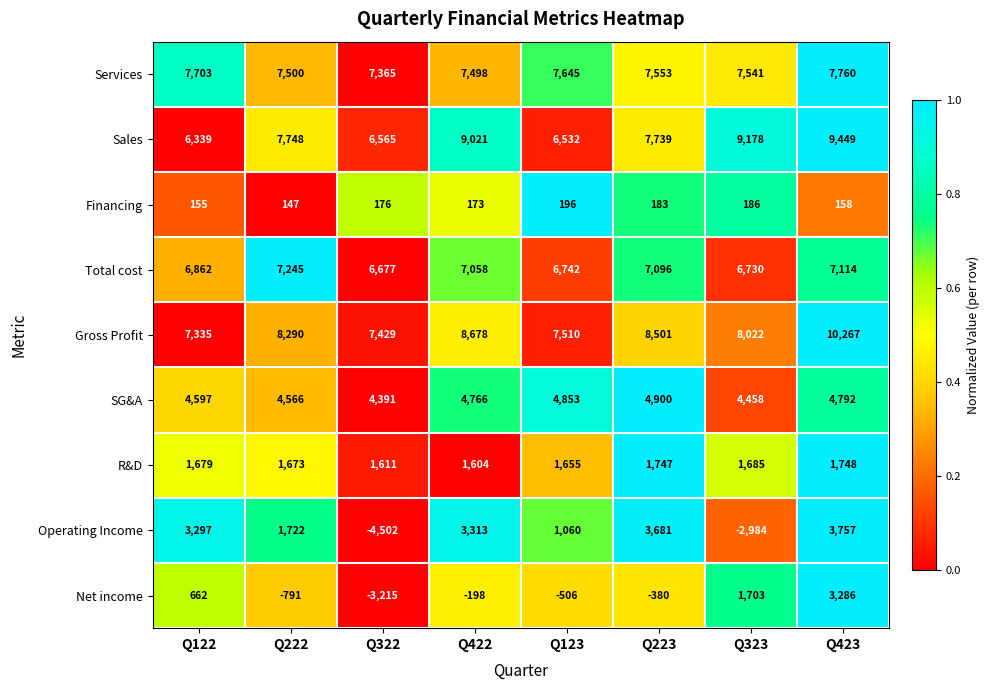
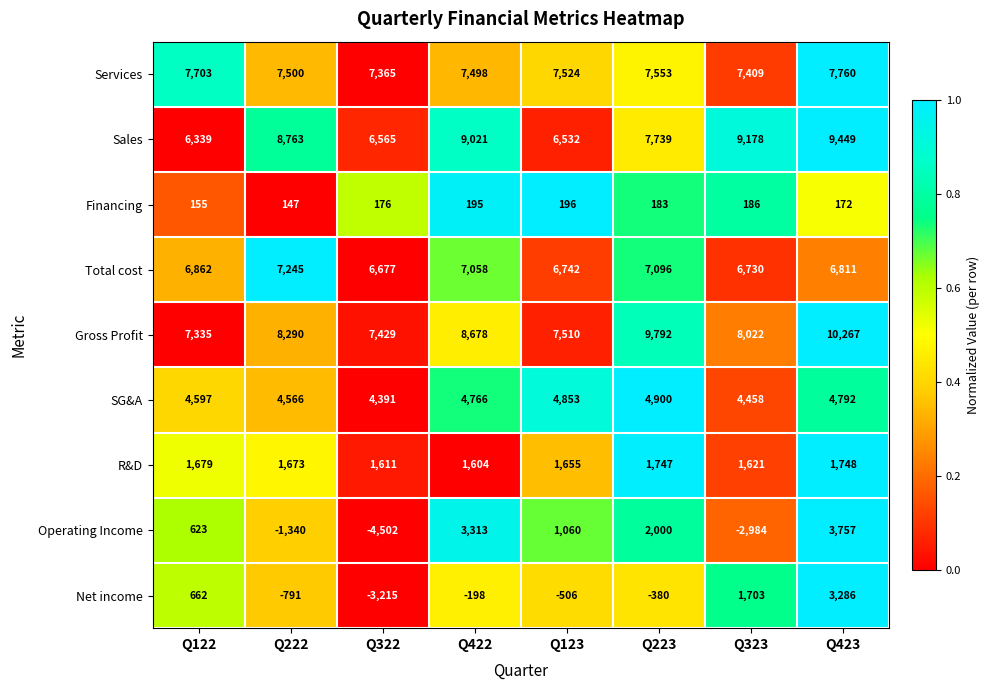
  {
    "Services": {
      "Q122": "7,703",
      "Q222": "7,500",
      "Q322": "7,365",
      "Q422": "7,498",
-     "Q123": "7,645",
+     "Q123": "7,524",
      "Q223": "7,553",
-     "Q323": "7,541",
+     "Q323": "7,409",
      "Q423": "7,760"
    },
    "Sales": {
      "Q122": "6,339",
-     "Q222": "7,748",
+     "Q222": "8,763",
      "Q322": "6,565",
      "Q422": "9,021",
      "Q123": "6,532",
      "Q223": "7,739",
      "Q323": "9,178",
      "Q423": "9,449"
    },
    "Financing": {
      "Q122": "155",
      "Q222": "147",
      "Q322": "176",
-     "Q422": "173",
+     "Q422": "195",
      "Q123": "196",
      "Q223": "183",
      "Q323": "186",
-     "Q423": "158"
+     "Q423": "172"
    },
    "Total cost": {
      "Q122": "6,862",
      "Q222": "7,245",
      "Q322": "6,677",
      "Q422": "7,058",
      "Q123": "6,742",
      "Q223": "7,096",
      "Q323": "6,730",
-     "Q423": "7,114"
+     "Q423": "6,811"
    },
    "Gross Profit": {
      "Q122": "7,335",
      "Q222": "8,290",
      "Q322": "7,429",
      "Q422": "8,678",
      "Q123": "7,510",
-     "Q223": "8,501",
+     "Q223": "9,792",
      "Q323": "8,022",
      "Q423": "10,267"
    },
    "SG&A": {
      "Q122": "4,597",
      "Q222": "4,566",
      "Q322": "4,391",
      "Q422": "4,766",
      "Q123": "4,853",
      "Q223": "4,900",
      "Q323": "4,458",
      "Q423": "4,792"
    },
    "R&D": {
      "Q122": "1,679",
      "Q222": "1,673",
      "Q322": "1,611",
      "Q422": "1,604",
      "Q123": "1,655",
      "Q223": "1,747",
-     "Q323": "1,685",
+     "Q323": "1,621",
      "Q423": "1,748"
    },
    "Operating Income": {
-     "Q122": "3,297",
-     "Q222": "1,722",
+     "Q122": "623",
+     "Q222": "-1,340",
      "Q322": "-4,502",
      "Q422": "3,313",
      "Q123": "1,060",
-     "Q223": "3,681",
+     "Q223": "2,000",
      "Q323": "-2,984",
      "Q423": "3,757"
    },
    "Net income": {
      "Q122": "662",
      "Q222": "-791",
      "Q322": "-3,215",
      "Q422": "-198",
      "Q123": "-506",
      "Q223": "-380",
      "Q323": "1,703",
      "Q423": "3,286"
    }
  }
